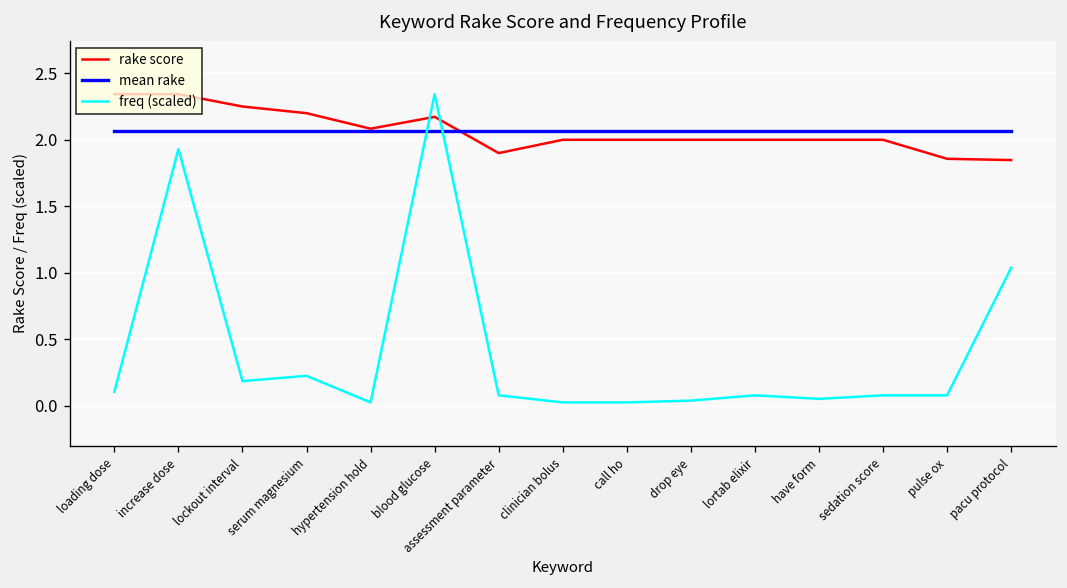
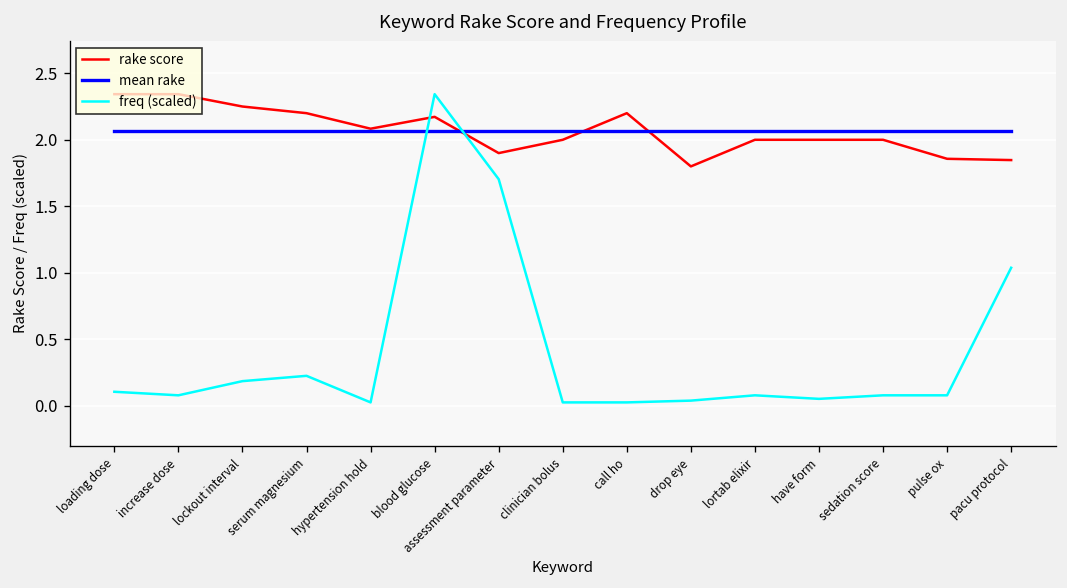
  {
    "rake score": {
      "lockout interval": 2.25,
      "serum magnesium": 2.2,
      "blood glucose": 2.17,
      "assessment parameter": 1.9,
      "clinician bolus": 2.0,
-     "call ho": 2.0,
-     "drop eye": 2.0,
+     "call ho": 2.2,
+     "drop eye": 1.8,
      "lortab elixir": 2.0,
      "have form": 2.0,
      "sedation score": 2.0,
      "pulse ox": 1.86,
      "pacu protocol": 1.85
    },
    "mean rake": {
      "loading dose": 2.07,
      "increase dose": 2.07,
      "lockout interval": 2.07,
      "serum magnesium": 2.07,
      "blood glucose": 2.07,
      "assessment parameter": 2.07,
      "clinician bolus": 2.07,
      "call ho": 2.07,
      "drop eye": 2.07,
      "lortab elixir": 2.07,
      "have form": 2.07,
      "sedation score": 2.07,
      "pulse ox": 2.07,
      "pacu protocol": 2.07
    },
    "freq (scaled)": {
      "loading dose": 0.11,
-     "increase dose": 1.93,
+     "increase dose": 0.08,
      "lockout interval": 0.19,
      "serum magnesium": 0.23,
      "hypertension hold": 0.03,
      "blood glucose": 2.34,
-     "assessment parameter": 0.08,
+     "assessment parameter": 1.70,
      "clinician bolus": 0.03,
      "call ho": 0.03,
      "drop eye": 0.04,
      "lortab elixir": 0.08,
      "have form": 0.05,
      "sedation score": 0.08,
      "pulse ox": 0.08,
      "pacu protocol": 1.04
    }
  }
